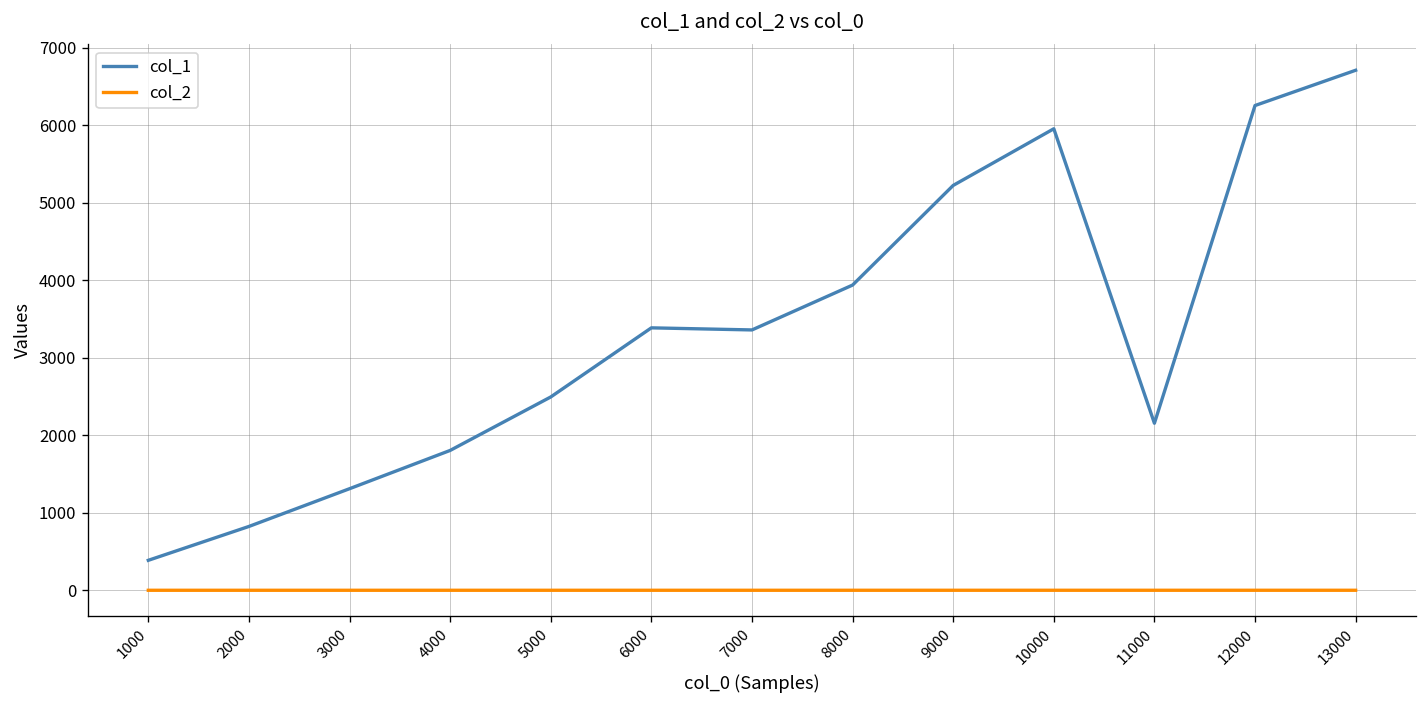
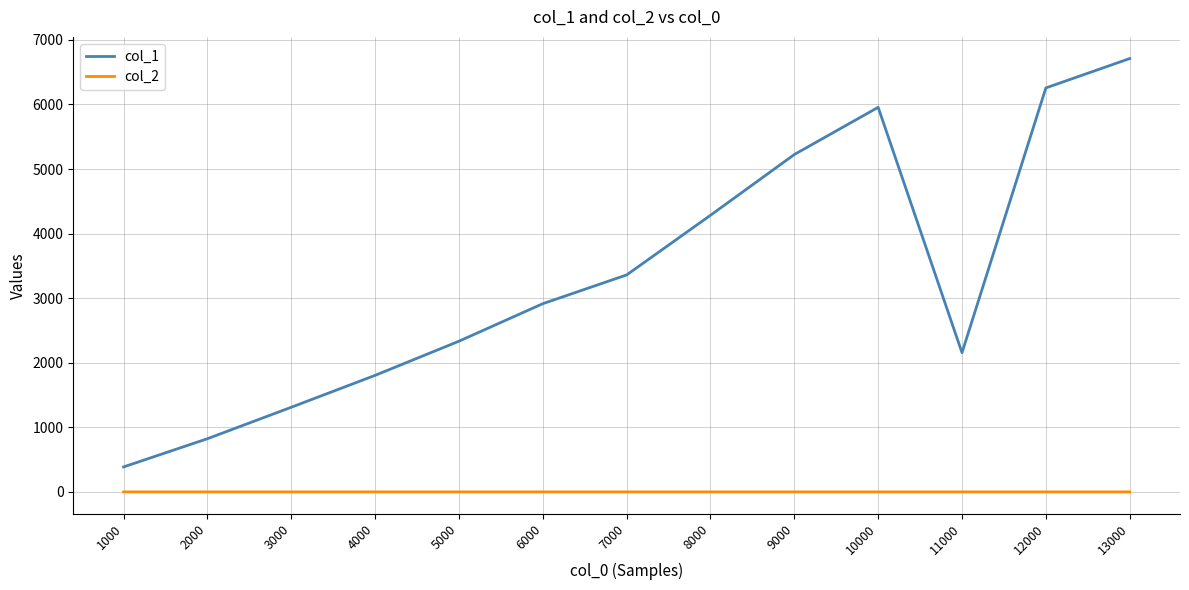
  {
    "col_1": {
      "1000": 400,
      "2000": 800,
      "3000": 1300,
      "4000": 1800,
-     "5000": 2500,
-     "6000": 3400,
+     "5000": 2300,
+     "6000": 2900,
      "7000": 3400,
-     "8000": 3900,
+     "8000": 4300,
      "9000": 5200,
      "10000": 6000,
      "11000": 2200,
      "12000": 6300,
      "13000": 6700
    },
    "col_2": {
      "1000": 0,
      "2000": 0,
      "3000": 0,
      "4000": 0,
      "5000": 0,
      "6000": 0,
      "7000": 0,
      "8000": 0,
      "9000": 0,
      "10000": 0,
      "11000": 0,
      "12000": 0,
      "13000": 0
    }
  }
